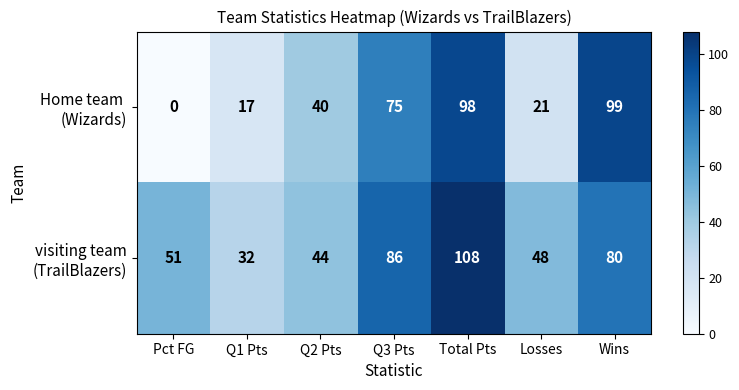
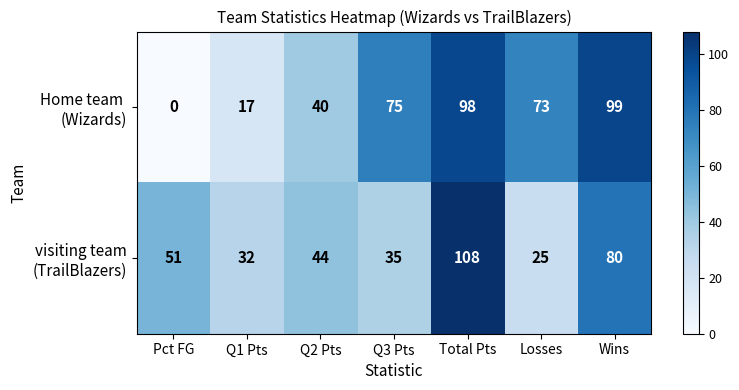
  {
    "Home team (Wizards)": {
      "Pct FG": 0,
      "Q1 Pts": 17,
      "Q2 Pts": 40,
      "Q3 Pts": 75,
      "Total Pts": 98,
-     "Losses": 21,
+     "Losses": 73,
      "Wins": 99
    },
    "visiting team (TrailBlazers)": {
      "Pct FG": 51,
      "Q1 Pts": 32,
      "Q2 Pts": 44,
-     "Q3 Pts": 86,
+     "Q3 Pts": 35,
      "Total Pts": 108,
-     "Losses": 48,
+     "Losses": 25,
      "Wins": 80
    }
  }
